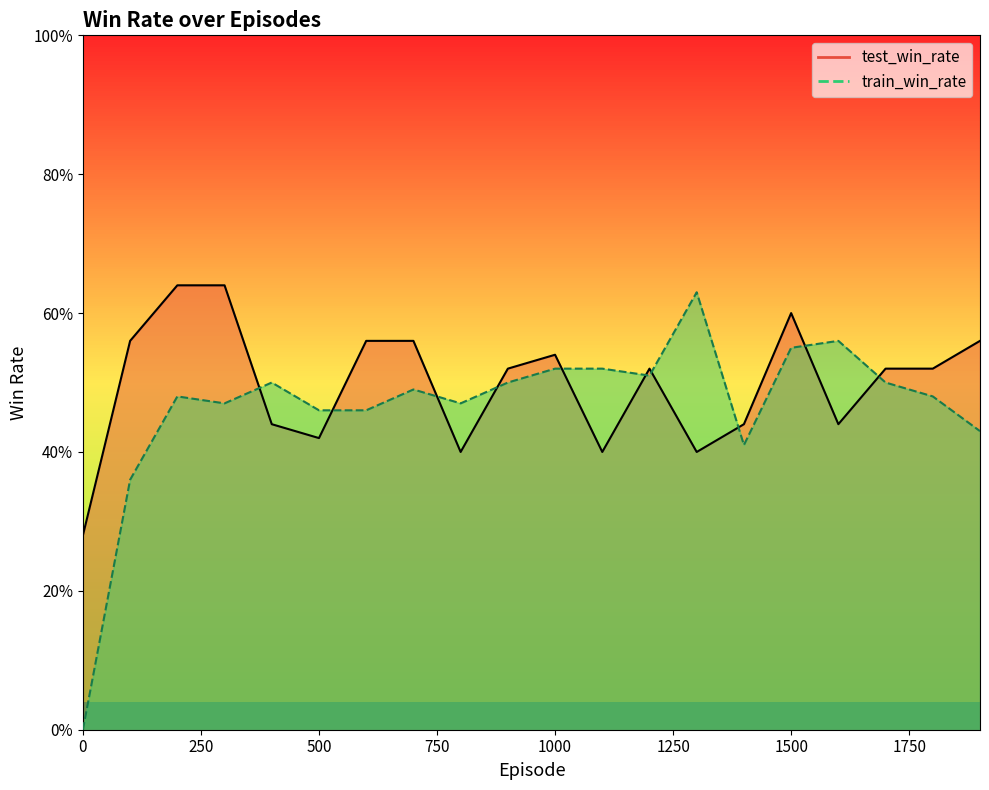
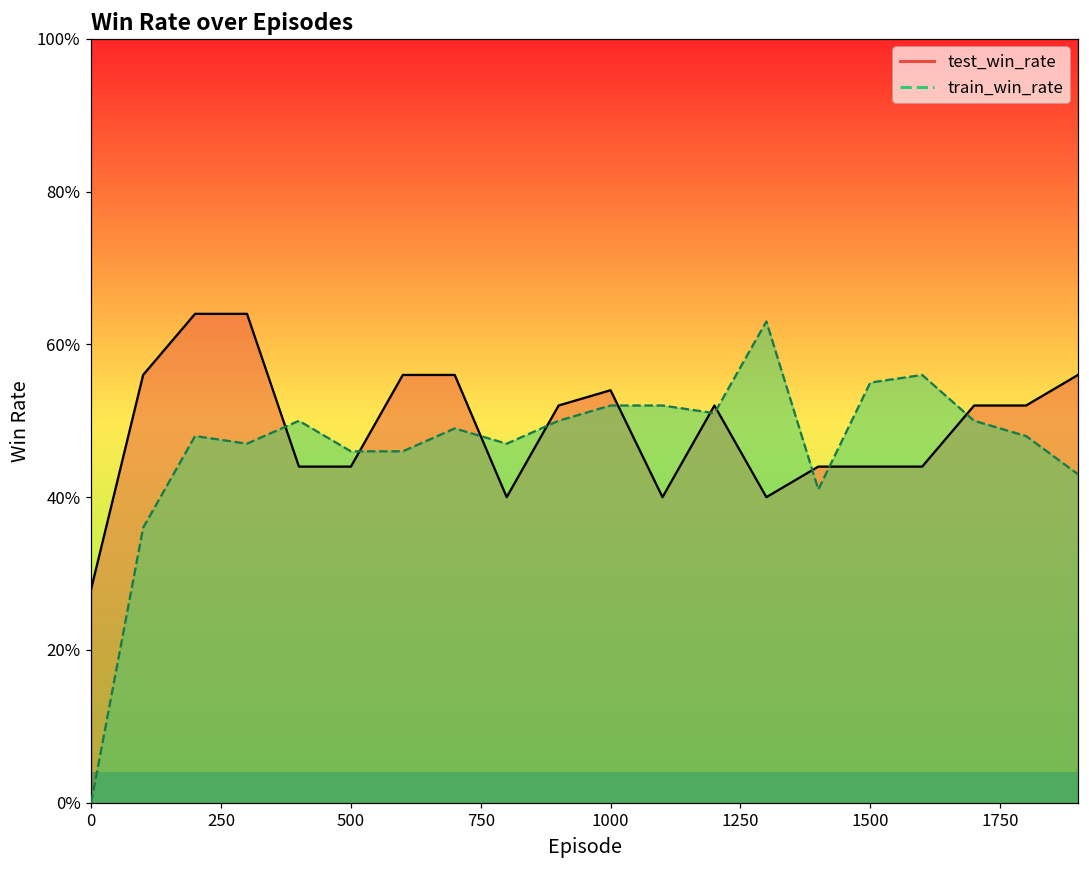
  {
    "test_win_rate": {
      "0": "28%",
-     "500": "42%",
+     "500": "44%",
      "1000": "54%",
-     "1500": "60%"
+     "1500": "44%"
    },
    "train_win_rate": {
      "0": "0%",
      "500": "46%",
      "1000": "52%",
      "1500": "55%"
    }
  }
